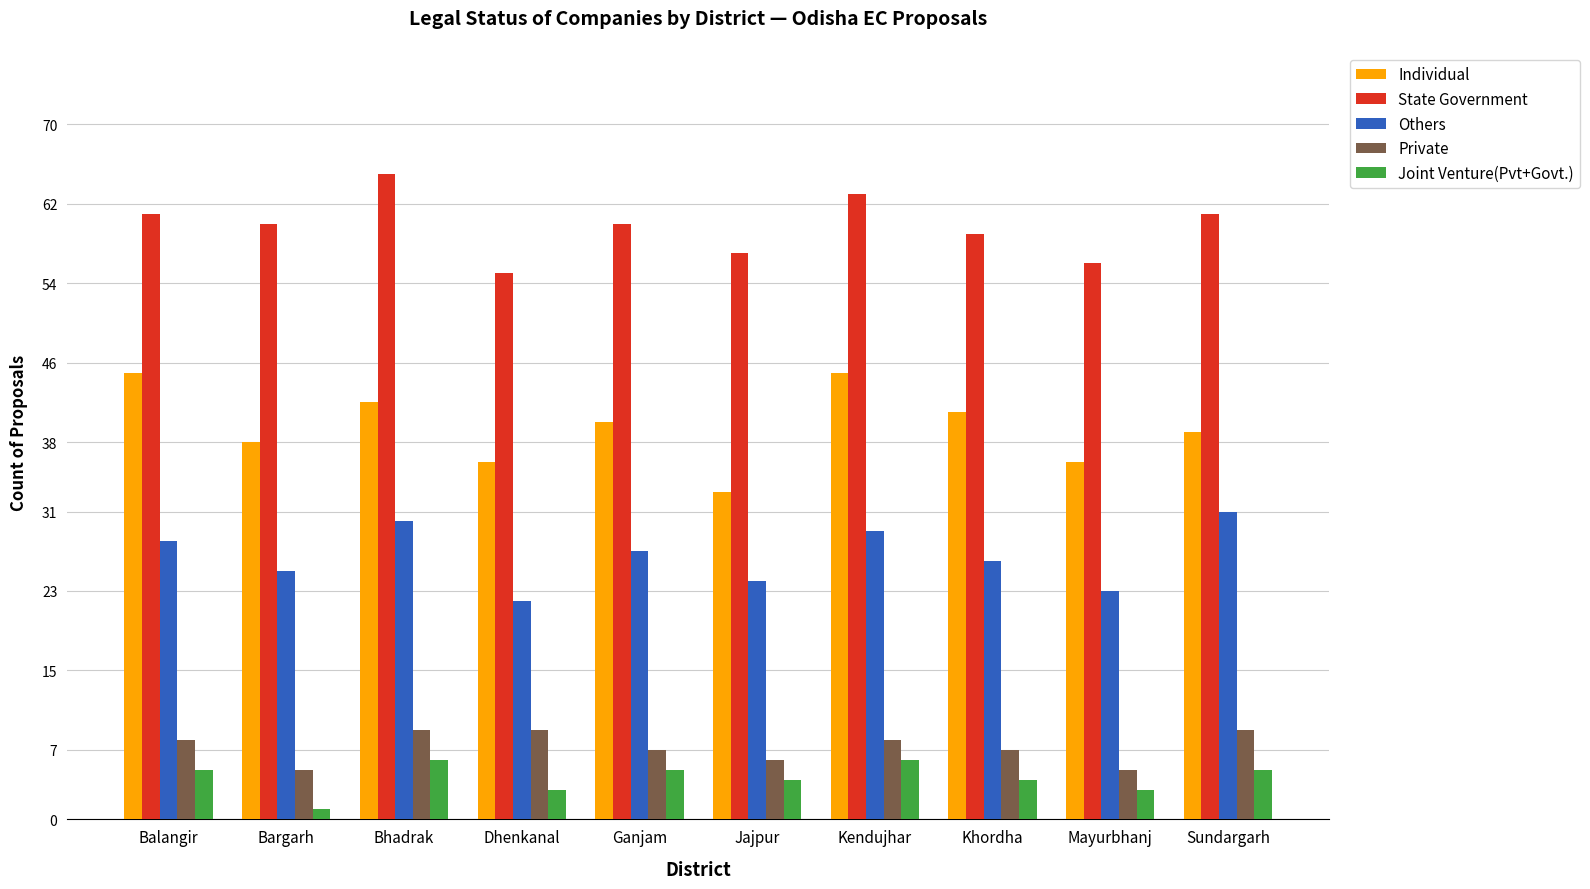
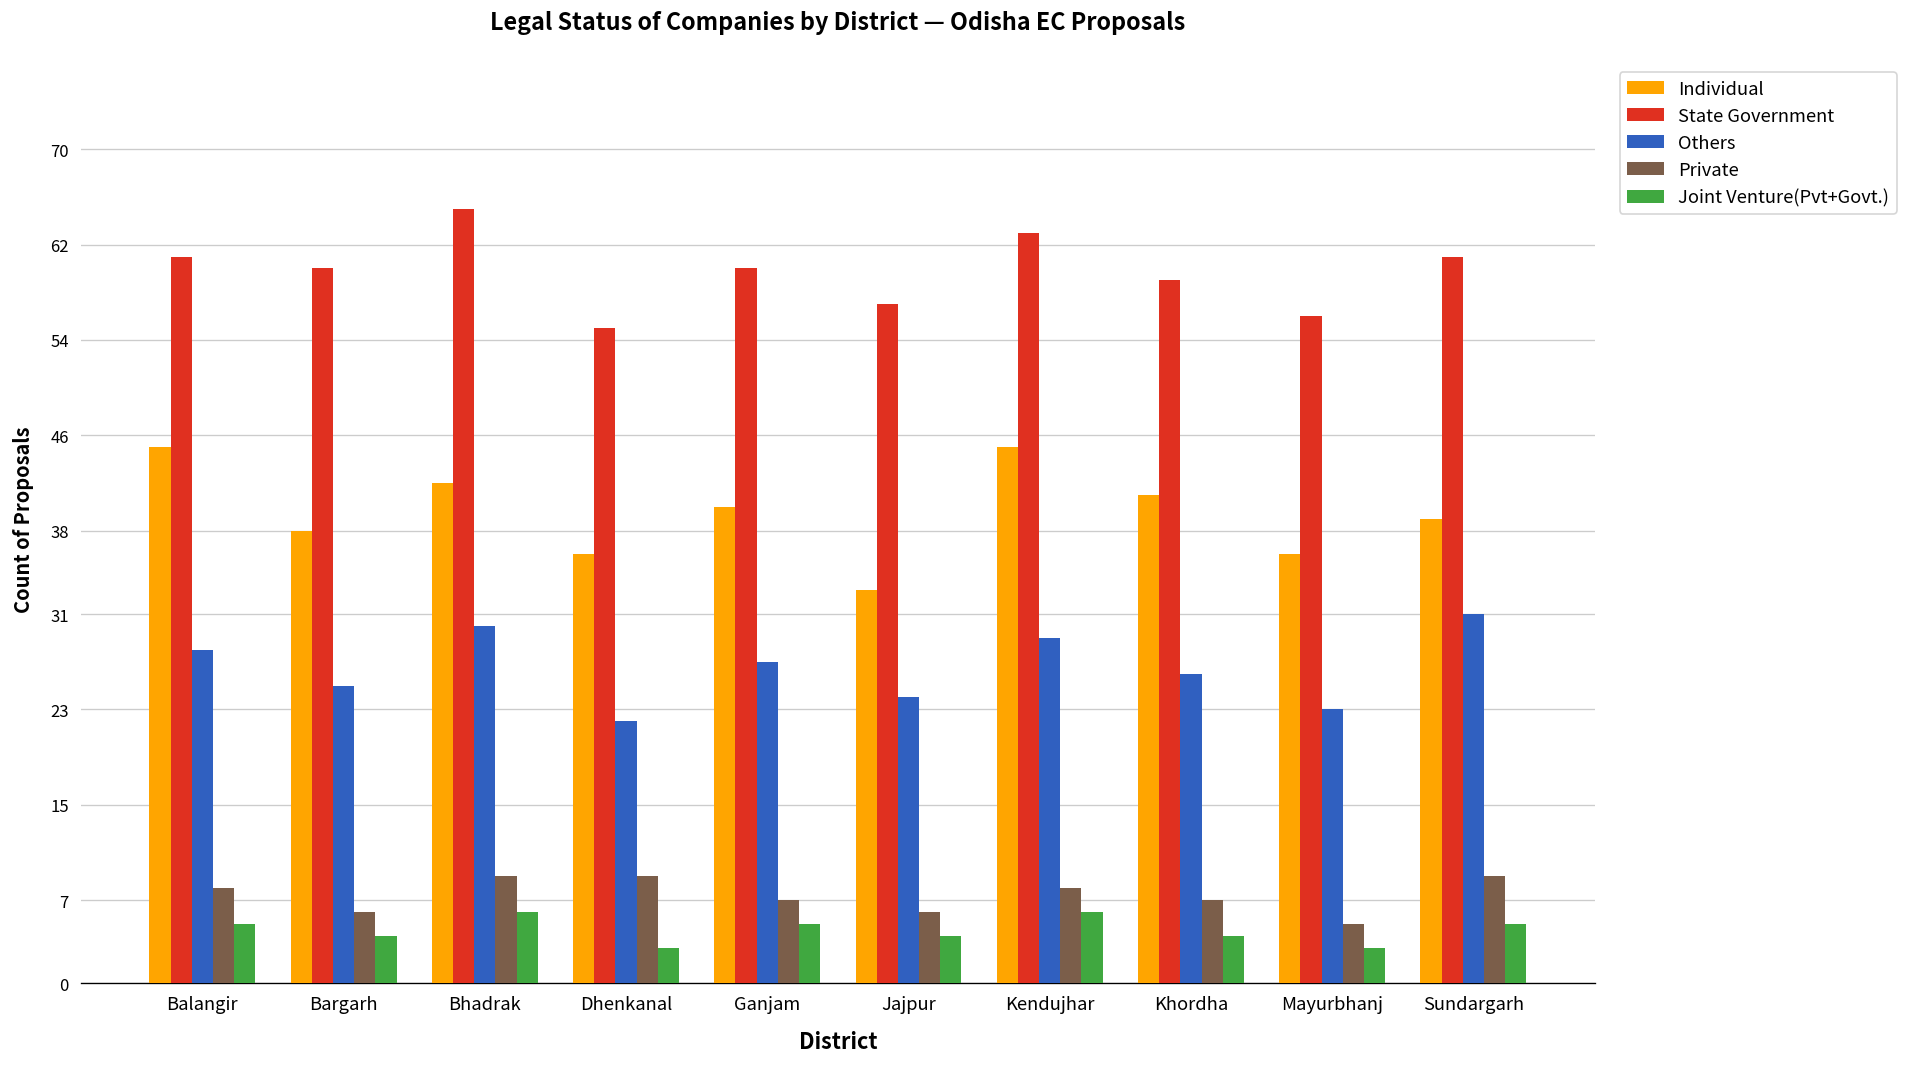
  {
    "Individual": {
      "Balangir": 45,
      "Bargarh": 38,
      "Bhadrak": 42,
      "Dhenkanal": 36,
      "Ganjam": 40,
      "Jajpur": 33,
      "Kendujhar": 45,
      "Khordha": 41,
      "Mayurbhanj": 36,
      "Sundargarh": 39
    },
    "State Government": {
      "Balangir": 61,
      "Bargarh": 60,
      "Bhadrak": 65,
      "Dhenkanal": 55,
      "Ganjam": 60,
      "Jajpur": 57,
      "Kendujhar": 63,
      "Khordha": 59,
      "Mayurbhanj": 56,
      "Sundargarh": 61
    },
    "Others": {
      "Balangir": 28,
      "Bargarh": 25,
      "Bhadrak": 30,
      "Dhenkanal": 22,
      "Ganjam": 27,
      "Jajpur": 24,
      "Kendujhar": 29,
      "Khordha": 26,
      "Mayurbhanj": 23,
      "Sundargarh": 31
    },
    "Private": {
      "Balangir": 8,
-     "Bargarh": 5,
+     "Bargarh": 6,
      "Bhadrak": 9,
      "Dhenkanal": 9,
      "Ganjam": 7,
      "Jajpur": 6,
      "Kendujhar": 8,
      "Khordha": 7,
      "Mayurbhanj": 5,
      "Sundargarh": 9
    },
    "Joint Venture(Pvt+Govt.)": {
      "Balangir": 5,
-     "Bargarh": 1,
+     "Bargarh": 4,
      "Bhadrak": 6,
      "Dhenkanal": 3,
      "Ganjam": 5,
      "Jajpur": 4,
      "Kendujhar": 6,
      "Khordha": 4,
      "Mayurbhanj": 3,
      "Sundargarh": 5
    }
  }
